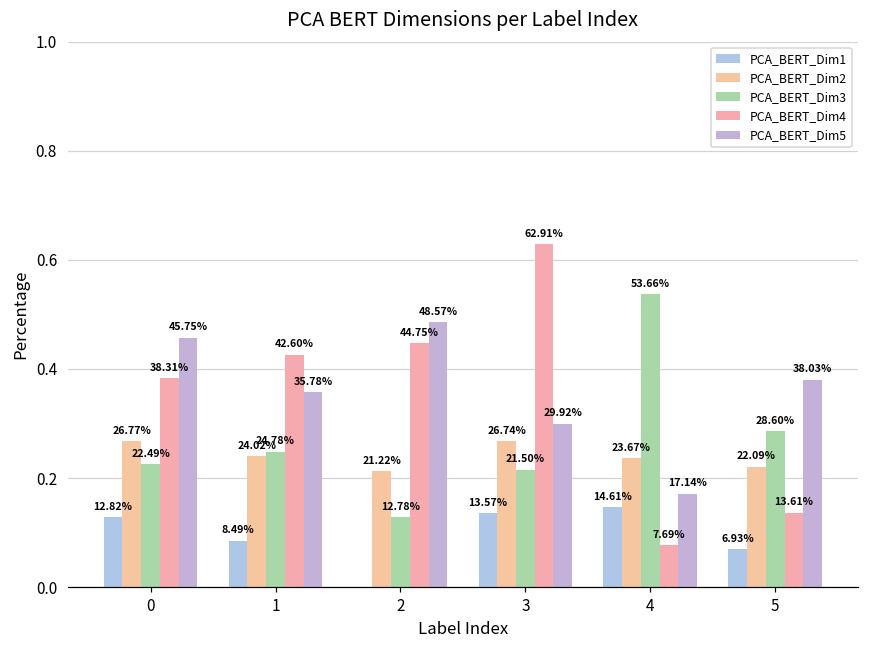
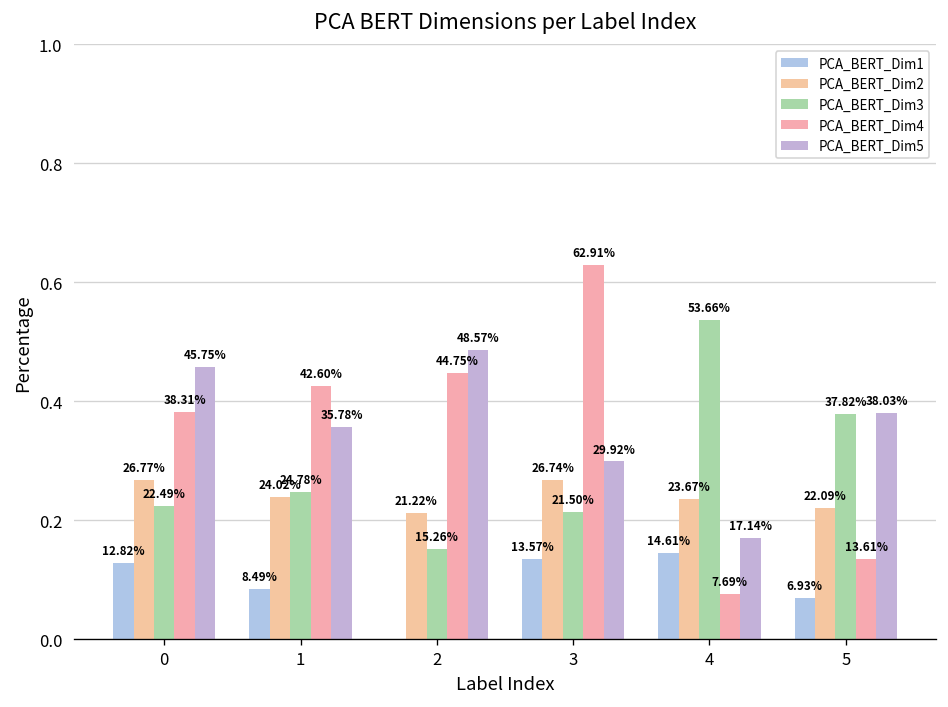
  {
    "PCA_BERT_Dim3": {
      "0": "22.49%",
-     "2": "12.78%",
+     "2": "15.26%",
      "3": "21.50%",
      "4": "53.66%",
-     "5": "28.60%"
+     "5": "37.82%"
    }
  }
